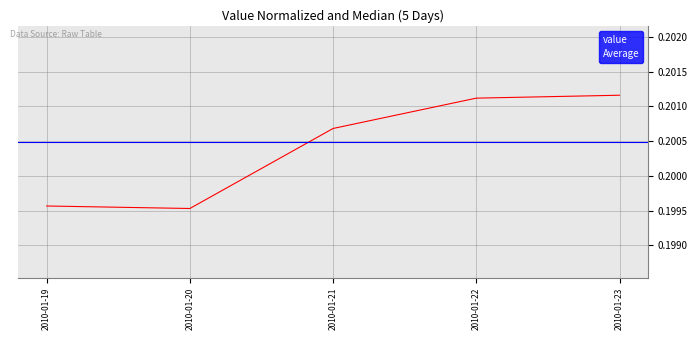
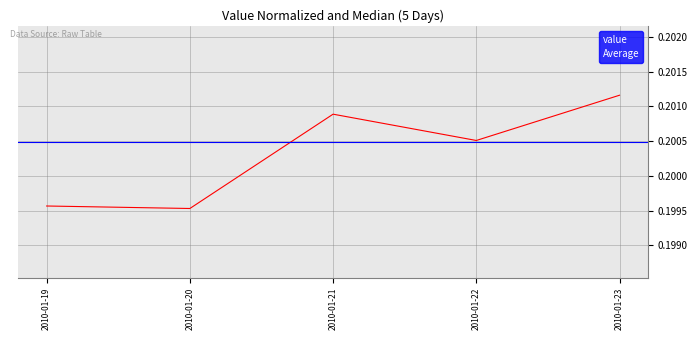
  {
    "2010-01-19": 0.1996,
    "2010-01-20": 0.1995,
-   "2010-01-21": 0.2007,
-   "2010-01-22": 0.2011,
+   "2010-01-21": 0.2009,
+   "2010-01-22": 0.2005,
    "2010-01-23": 0.2012
  }
